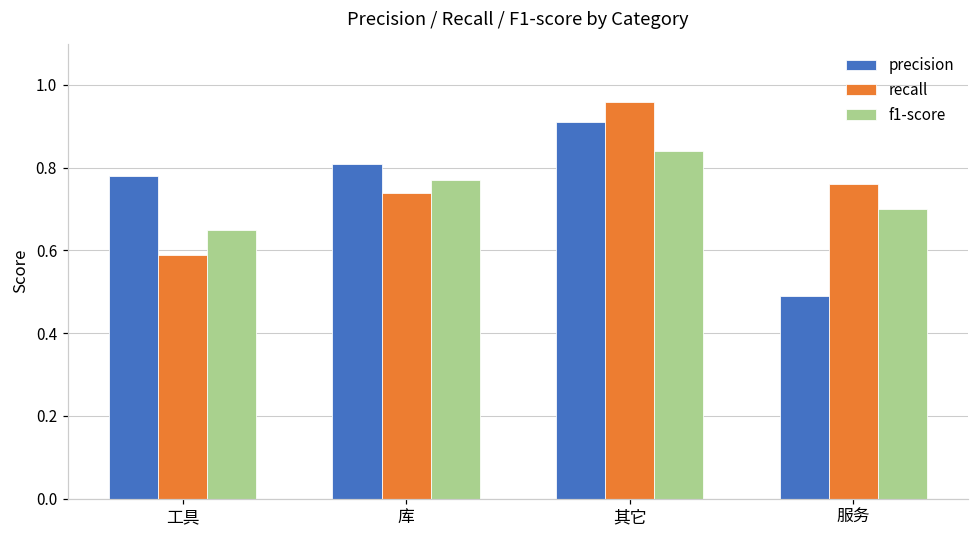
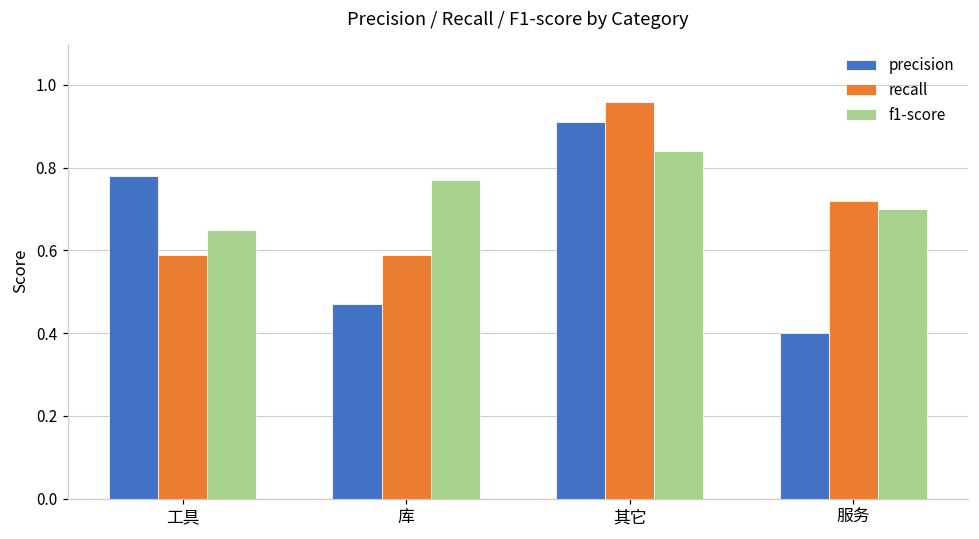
  {
    "precision": {
      "工具": 0.78,
-     "库": 0.81,
+     "库": 0.47,
      "其它": 0.91,
-     "服务": 0.49
+     "服务": 0.40
    },
    "recall": {
      "工具": 0.59,
-     "库": 0.74,
+     "库": 0.59,
      "其它": 0.96,
-     "服务": 0.76
+     "服务": 0.72
    },
    "f1-score": {
      "工具": 0.65,
      "库": 0.77,
      "其它": 0.84,
      "服务": 0.70
    }
  }
